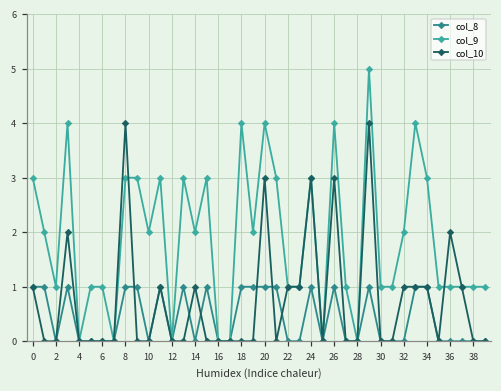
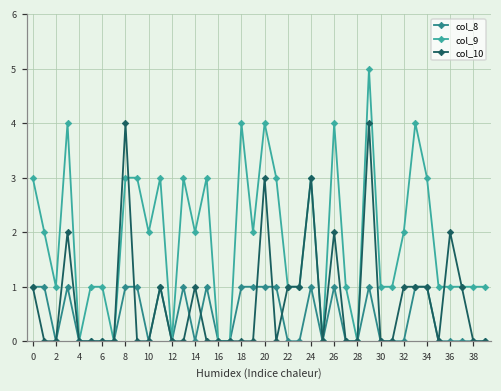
  {
    "col_10": {
      "8": 4,
      "14": 1,
      "18": 0,
      "20": 3,
-     "26": 3,
+     "26": 2,
      "32": 1,
      "36": 2
    }
  }
